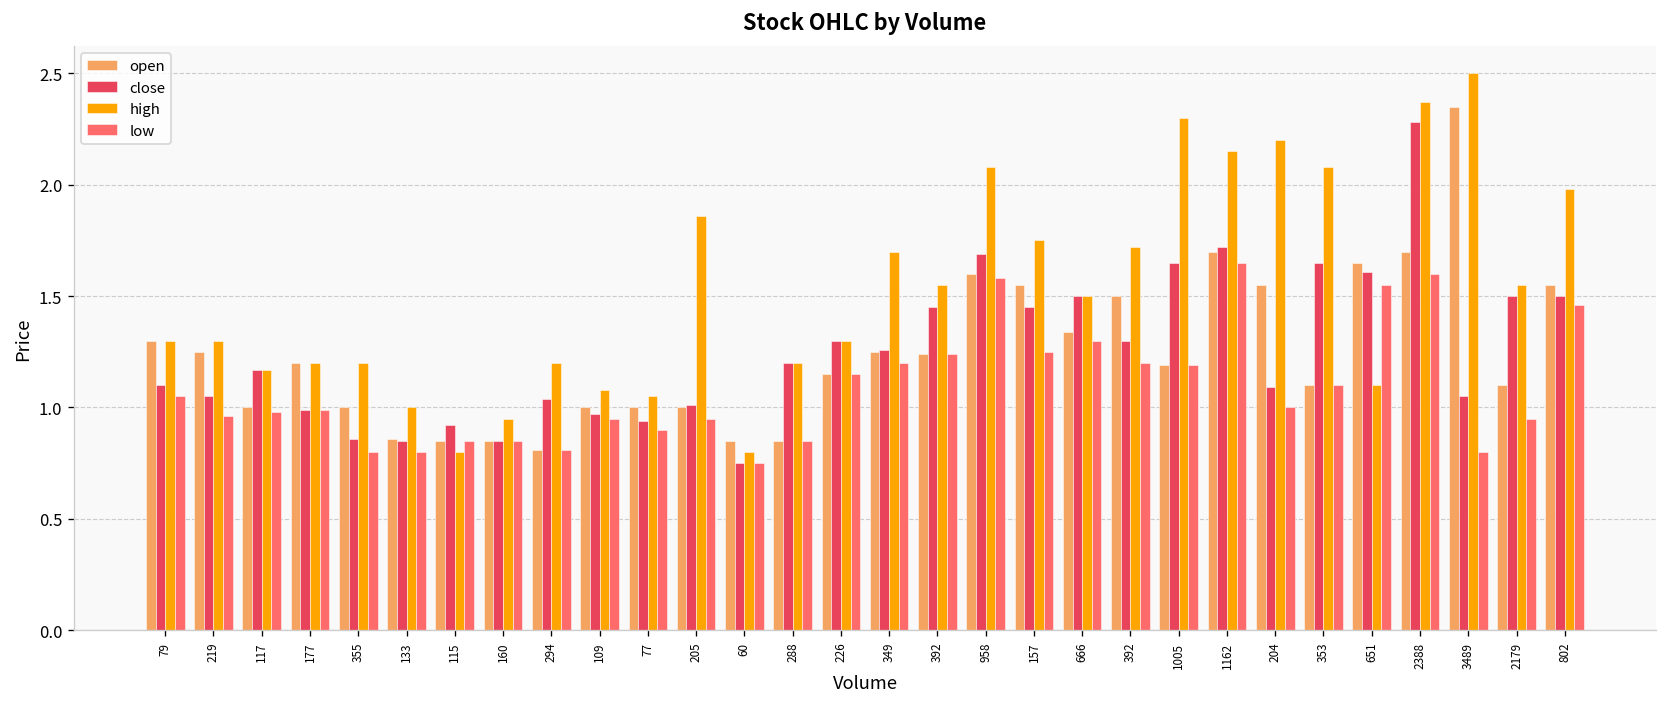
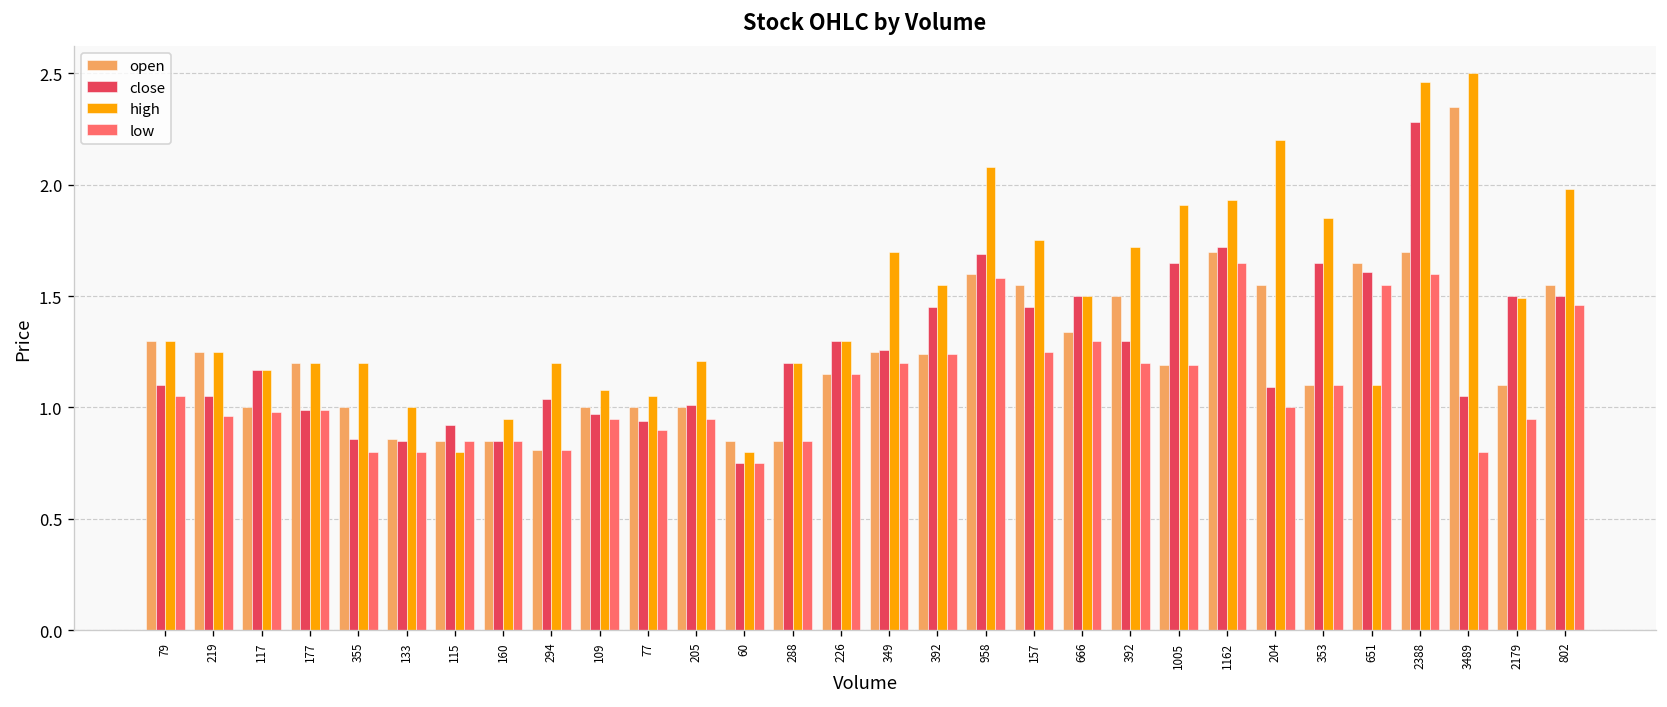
  {
    "high": {
      "79": 1.30,
-     "219": 1.30,
+     "219": 1.25,
      "117": 1.17,
      "177": 1.20,
      "355": 1.20,
      "133": 1.00,
      "115": 0.80,
      "160": 0.95,
      "294": 1.20,
      "109": 1.08,
      "77": 1.05,
-     "205": 1.86,
+     "205": 1.21,
      "60": 0.80,
      "288": 1.20,
      "226": 1.30,
      "349": 1.70,
      "958": 2.08,
      "157": 1.75,
      "666": 1.50,
-     "1005": 2.30,
-     "1162": 2.15,
+     "1005": 1.91,
+     "1162": 1.93,
      "204": 2.20,
-     "353": 2.08,
+     "353": 1.85,
      "651": 1.10,
-     "2388": 2.37,
+     "2388": 2.46,
      "3489": 2.50,
-     "2179": 1.55,
+     "2179": 1.49,
      "802": 1.98
    }
  }
